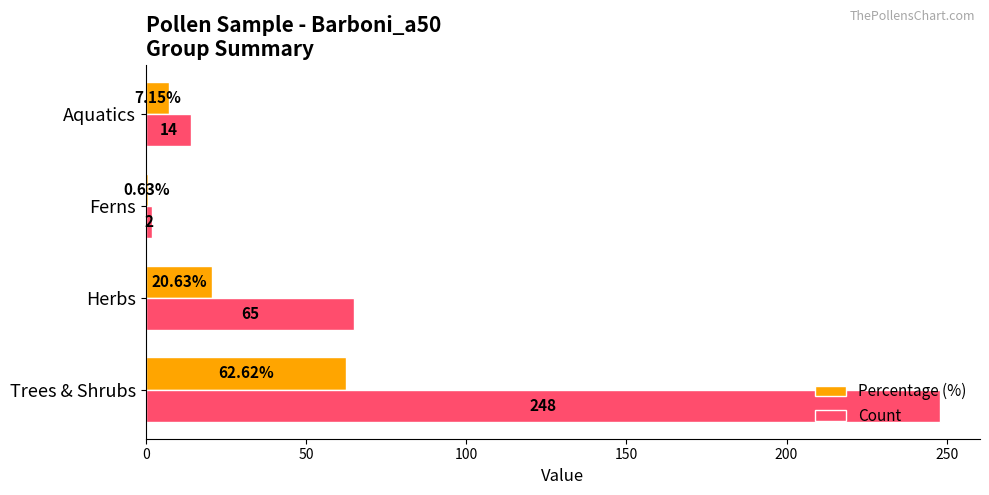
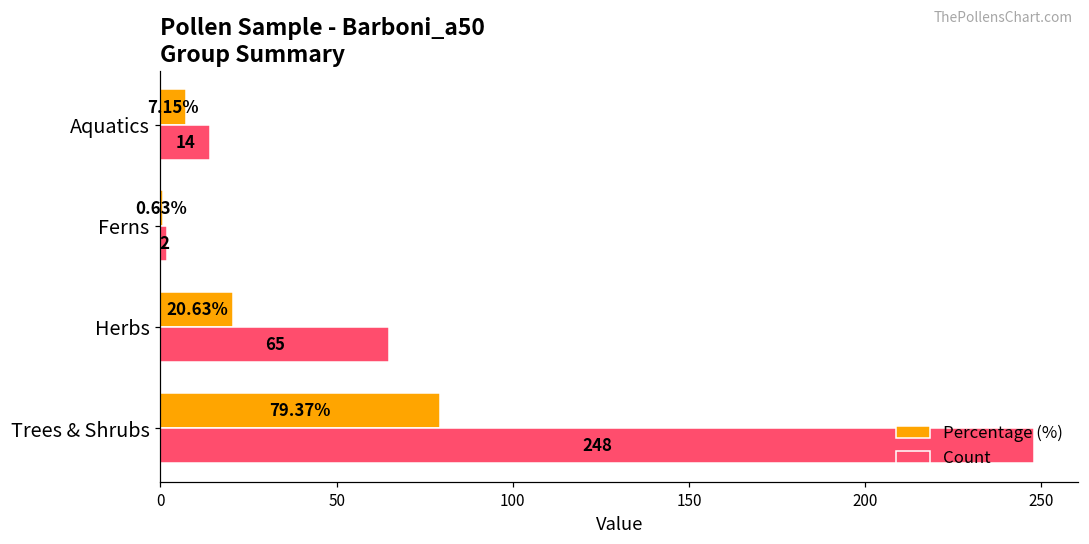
  {
    "Percentage (%)": {
      "Aquatics": "7.15%",
      "Ferns": "0.63%",
      "Herbs": "20.63%",
-     "Trees & Shrubs": "62.62%"
+     "Trees & Shrubs": "79.37%"
    },
    "Count": {
      "Aquatics": "14",
      "Ferns": "2",
      "Herbs": "65",
      "Trees & Shrubs": "248"
    }
  }
